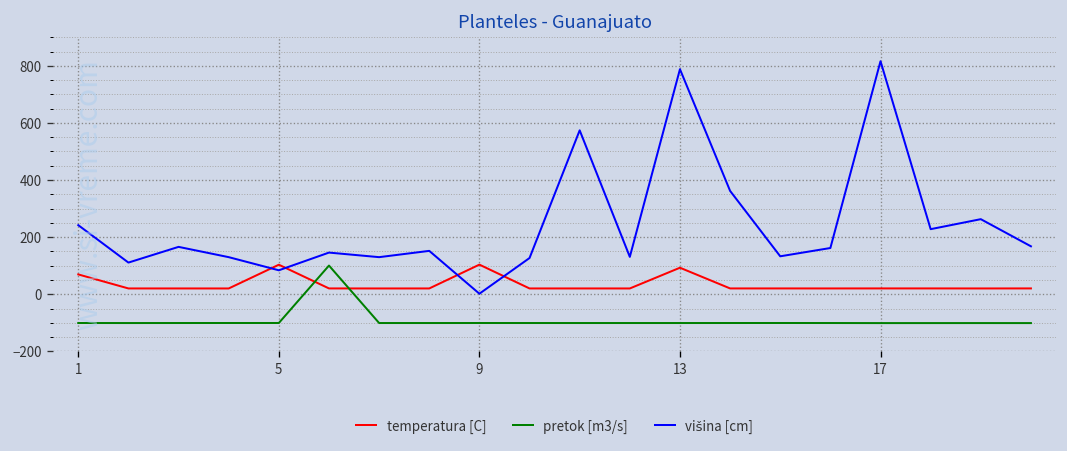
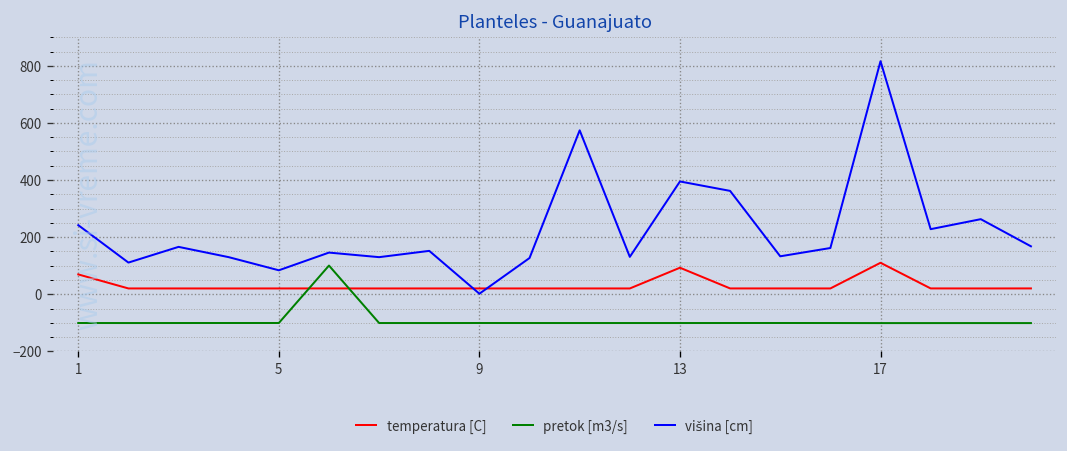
  {
    "temperatura [C]": {
      "1": 70,
-     "5": 100,
-     "9": 100,
+     "5": 20,
+     "9": 20,
      "13": 90,
-     "17": 20
+     "17": 110
    },
    "pretok [m3/s]": {
      "1": -100,
      "5": -100,
      "9": -100,
      "13": -100,
      "17": -100
    },
    "višina [cm]": {
      "1": 240,
      "5": 80,
      "9": 0,
-     "13": 790,
+     "13": 400,
      "17": 820
    }
  }
